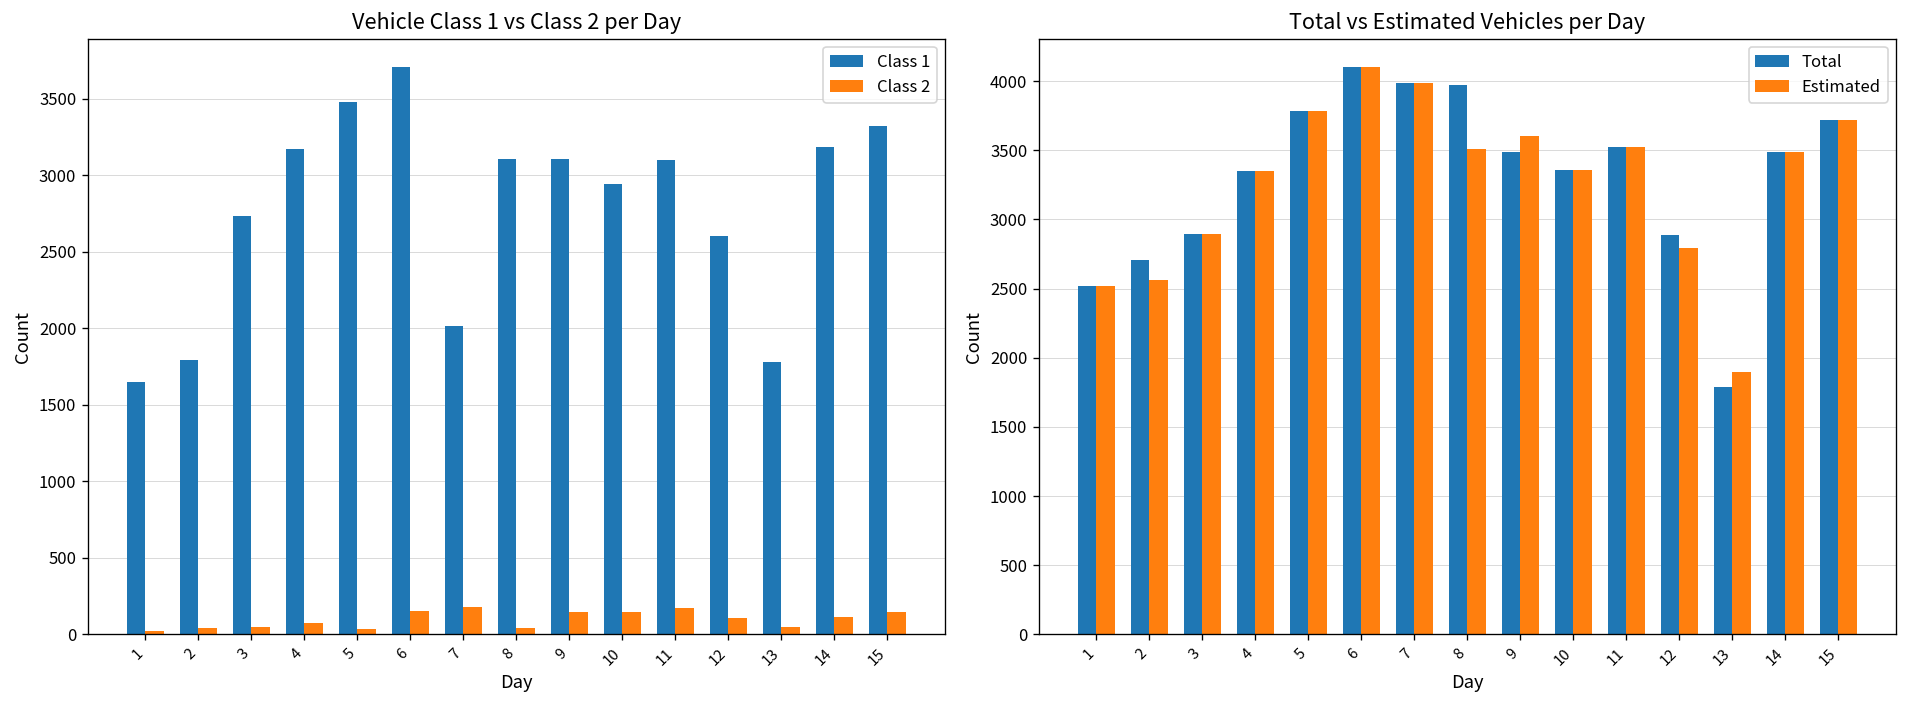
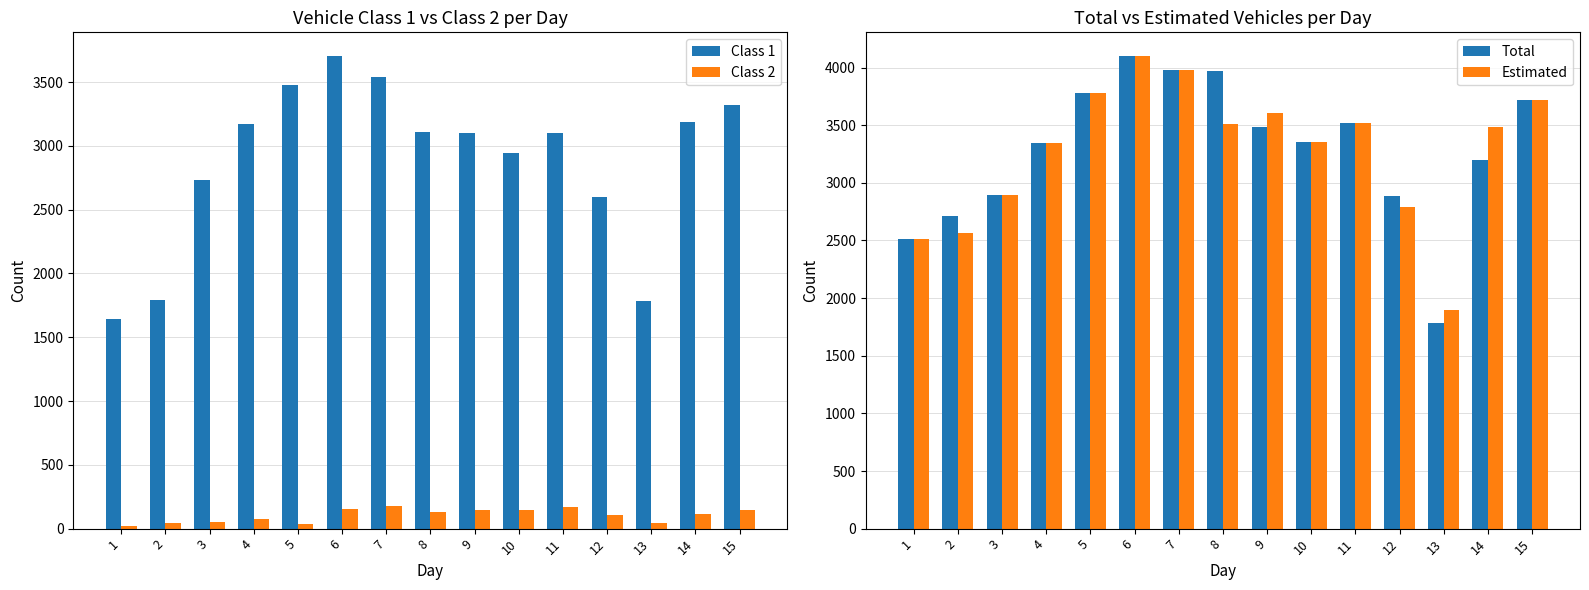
  {
    "Vehicle Class 1 vs Class 2 per Day": {
      "Class 1": {
        "1": 1650,
        "2": 1790,
        "3": 2740,
        "4": 3170,
        "5": 3480,
        "6": 3710,
-       "7": 2020,
+       "7": 3540,
        "8": 3110,
        "9": 3100,
        "10": 2940,
        "11": 3100,
        "12": 2600,
        "13": 1780,
        "14": 3190,
        "15": 3320
      },
      "Class 2": {
        "2": 40,
        "3": 50,
        "4": 80,
        "5": 40,
        "6": 150,
        "7": 180,
-       "8": 40,
+       "8": 130,
        "9": 140,
        "10": 150,
        "11": 170,
        "12": 110,
        "13": 50,
        "14": 110,
        "15": 150
      }
    },
    "Total vs Estimated Vehicles per Day": {
      "Total": {
        "1": 2520,
        "2": 2710,
        "3": 2900,
        "4": 3350,
        "5": 3780,
        "6": 4100,
        "7": 3980,
        "8": 3970,
        "9": 3490,
        "10": 3360,
        "11": 3520,
        "12": 2890,
        "13": 1790,
-       "14": 3490,
+       "14": 3200,
        "15": 3720
      },
      "Estimated": {
        "1": 2520,
        "2": 2560,
        "3": 2900,
        "4": 3350,
        "5": 3780,
        "6": 4100,
        "7": 3980,
        "8": 3510,
        "9": 3600,
        "10": 3360,
        "11": 3520,
        "12": 2790,
        "13": 1900,
        "14": 3490,
        "15": 3720
      }
    }
  }
